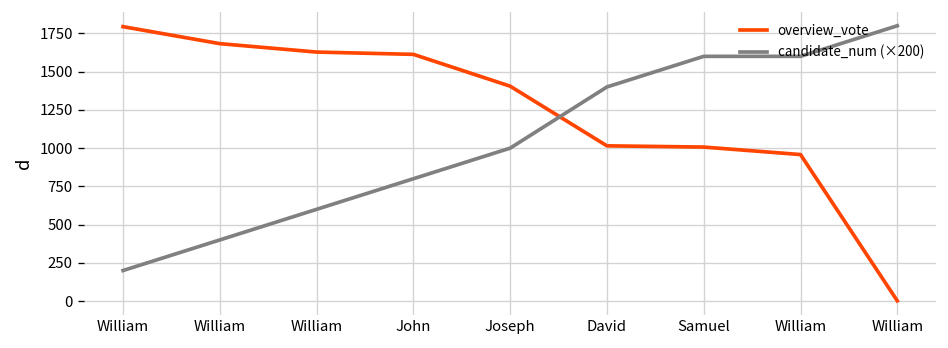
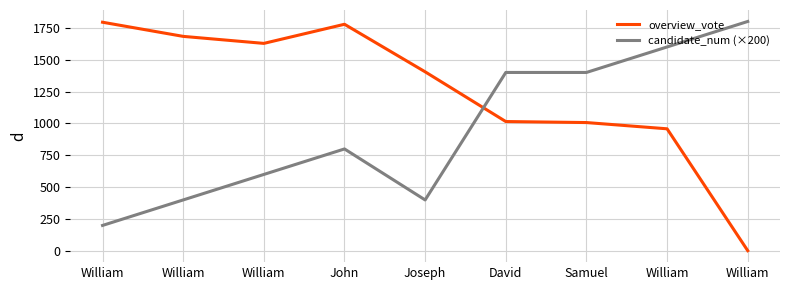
  {
    "overview_vote": {
-     "John": 1610,
+     "John": 1780,
      "Joseph": 1410,
      "David": 1020,
      "Samuel": 1010
    },
    "candidate_num (×200)": {
      "John": 800,
-     "Joseph": 1000,
+     "Joseph": 400,
      "David": 1400,
-     "Samuel": 1600
+     "Samuel": 1400
    }
  }
